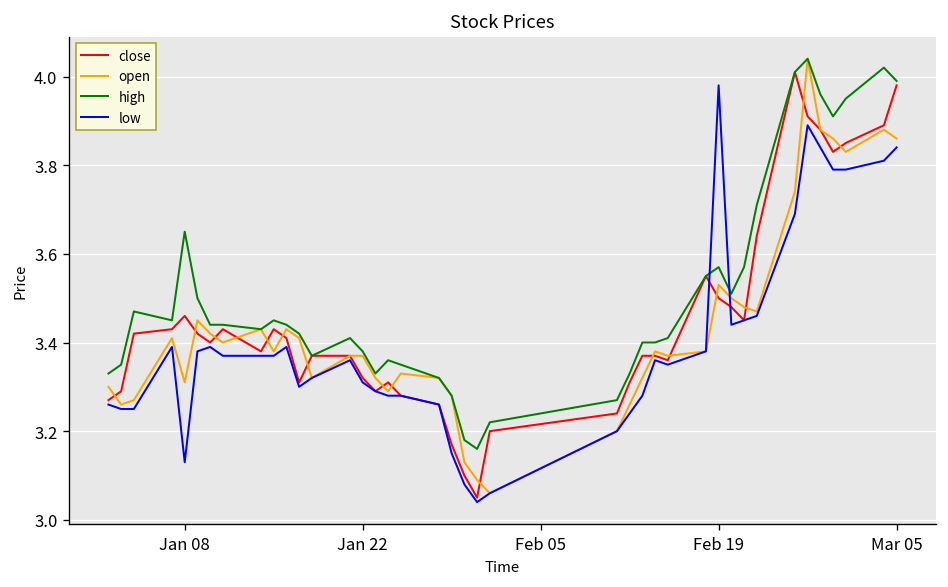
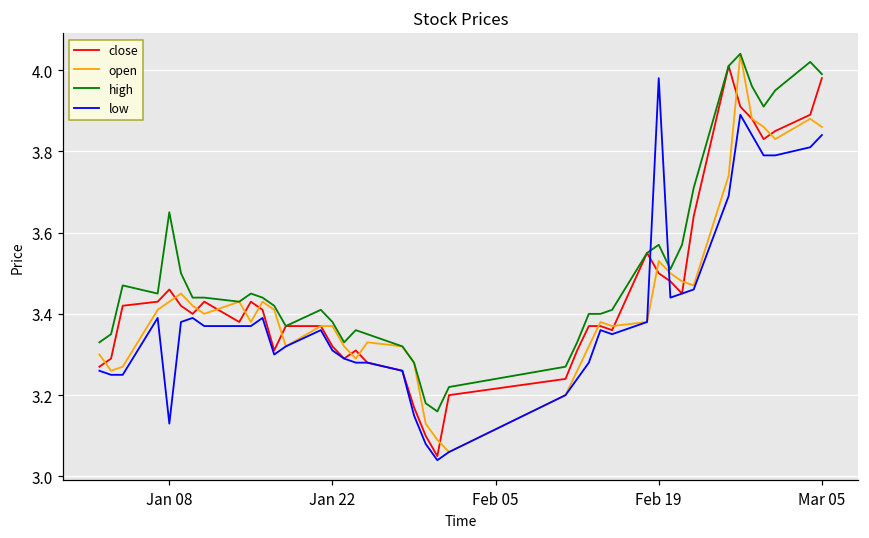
  {
    "close": {
      "Jan 08": 3.46,
      "Jan 22": 3.32,
      "Feb 19": 3.50,
      "Mar 05": 3.98
    },
    "open": {
-     "Jan 08": 3.31,
+     "Jan 08": 3.43,
      "Jan 22": 3.37,
      "Feb 19": 3.53,
      "Mar 05": 3.86
    },
    "high": {
      "Jan 08": 3.65,
      "Jan 22": 3.38,
      "Feb 19": 3.57,
      "Mar 05": 3.99
    },
    "low": {
      "Jan 08": 3.13,
      "Jan 22": 3.31,
      "Feb 19": 3.98,
      "Mar 05": 3.84
    }
  }
